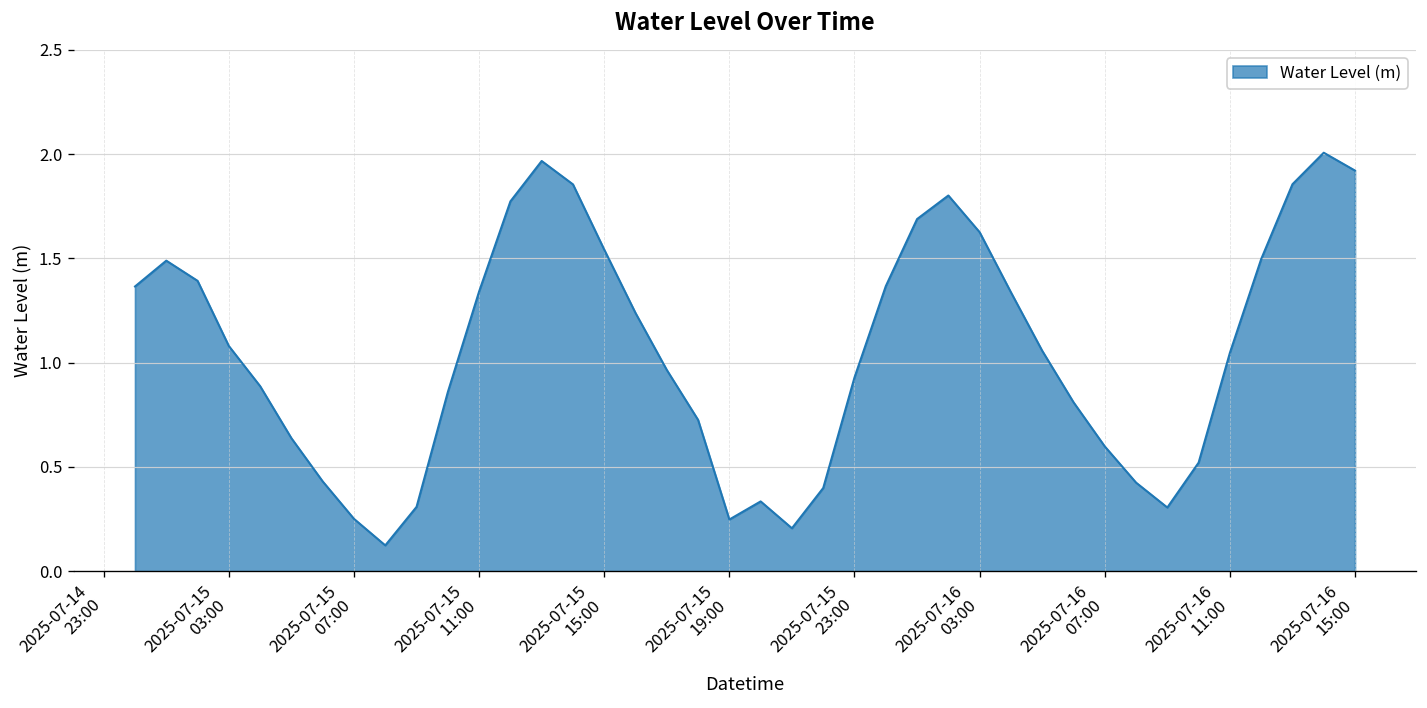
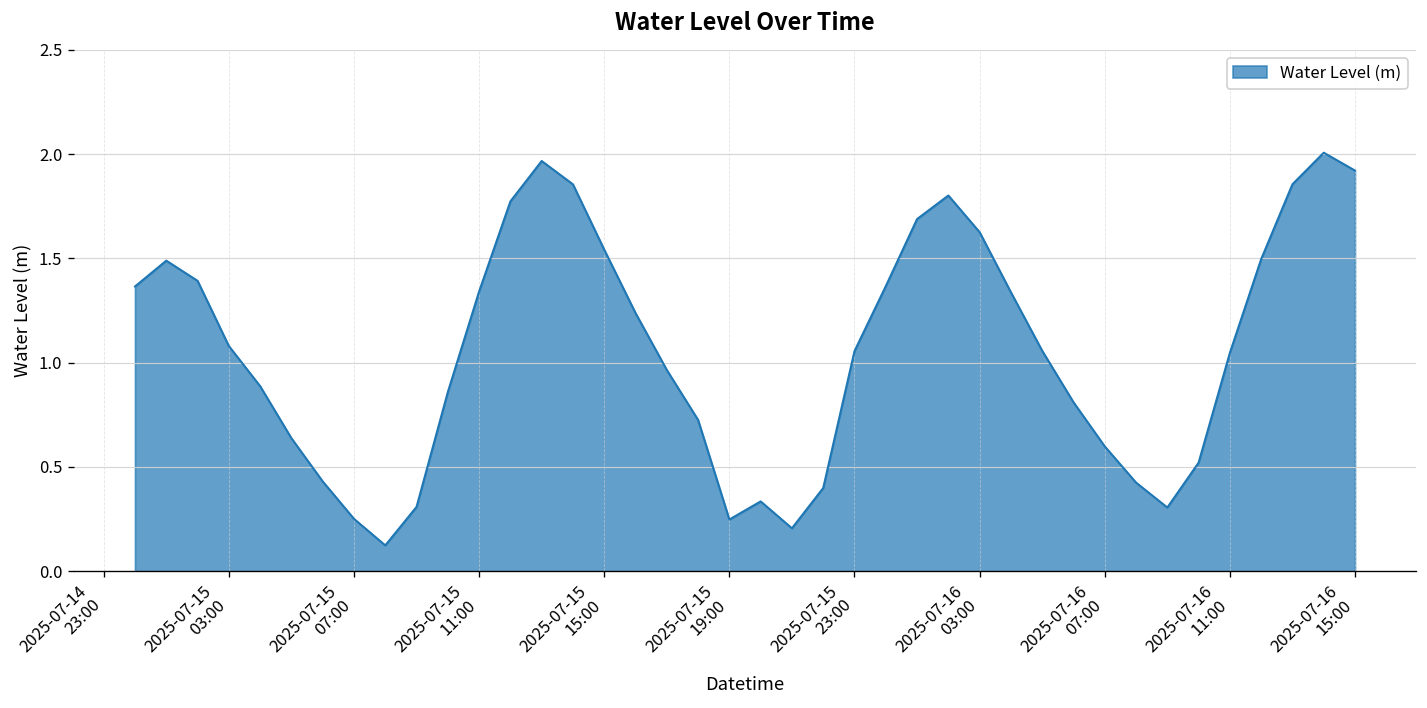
  {
    "2025-07-15 03:00": 1.08,
    "2025-07-15 07:00": 0.25,
    "2025-07-15 11:00": 1.34,
    "2025-07-15 15:00": 1.54,
    "2025-07-15 19:00": 0.25,
-   "2025-07-15 23:00": 0.93,
+   "2025-07-15 23:00": 1.06,
    "2025-07-16 03:00": 1.63,
    "2025-07-16 07:00": 0.60,
    "2025-07-16 11:00": 1.05,
    "2025-07-16 15:00": 1.92
  }
